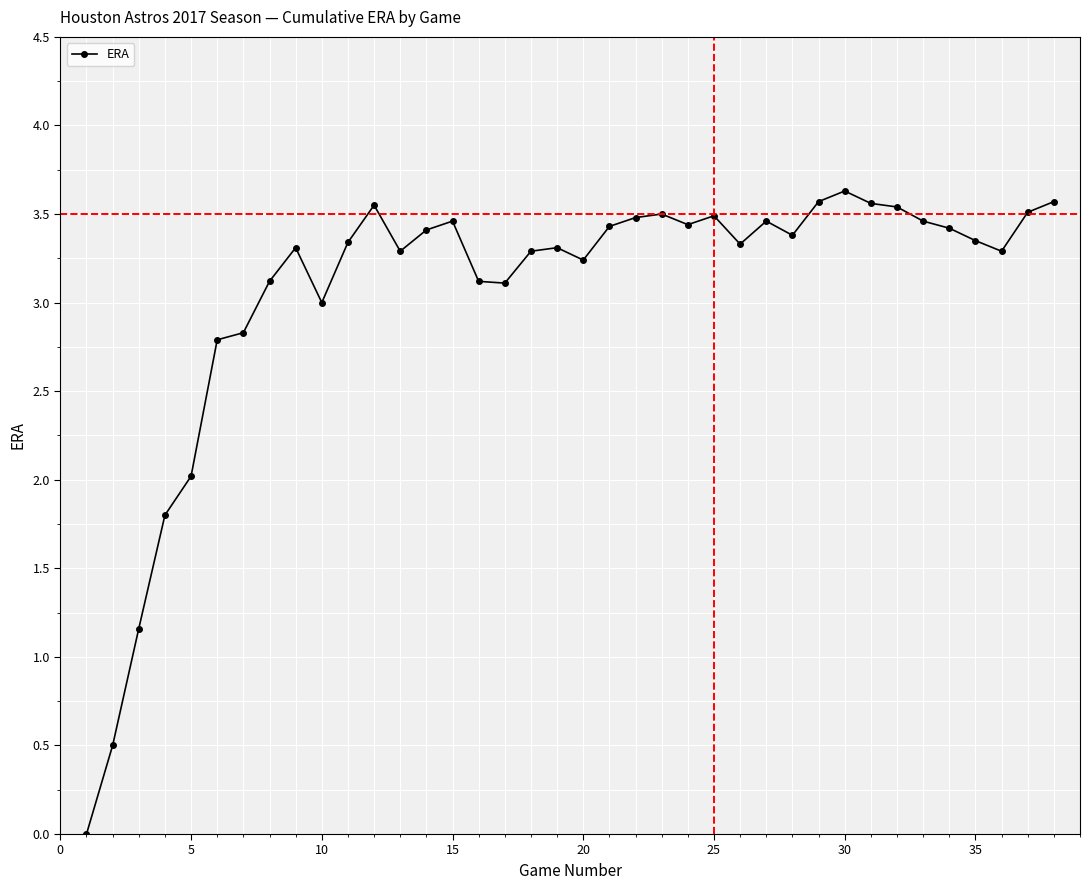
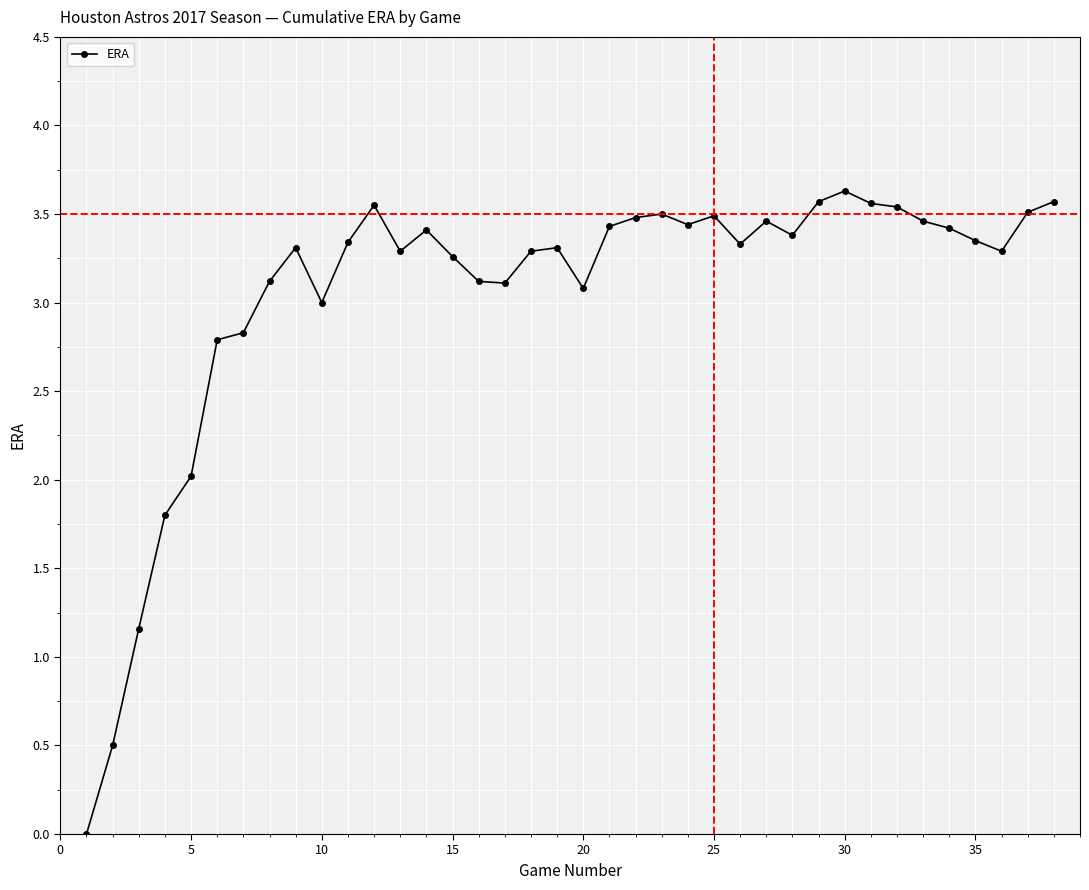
  {
    "5": 2.02,
    "10": 3.00,
-   "15": 3.46,
-   "20": 3.24,
+   "15": 3.26,
+   "20": 3.08,
    "25": 3.49,
    "30": 3.63,
    "35": 3.35
  }
